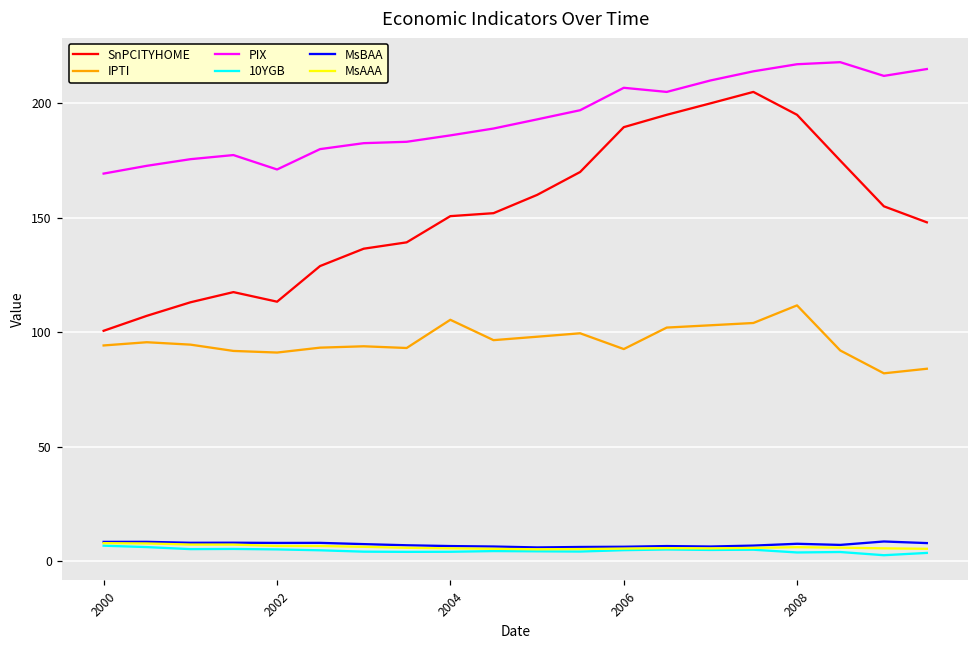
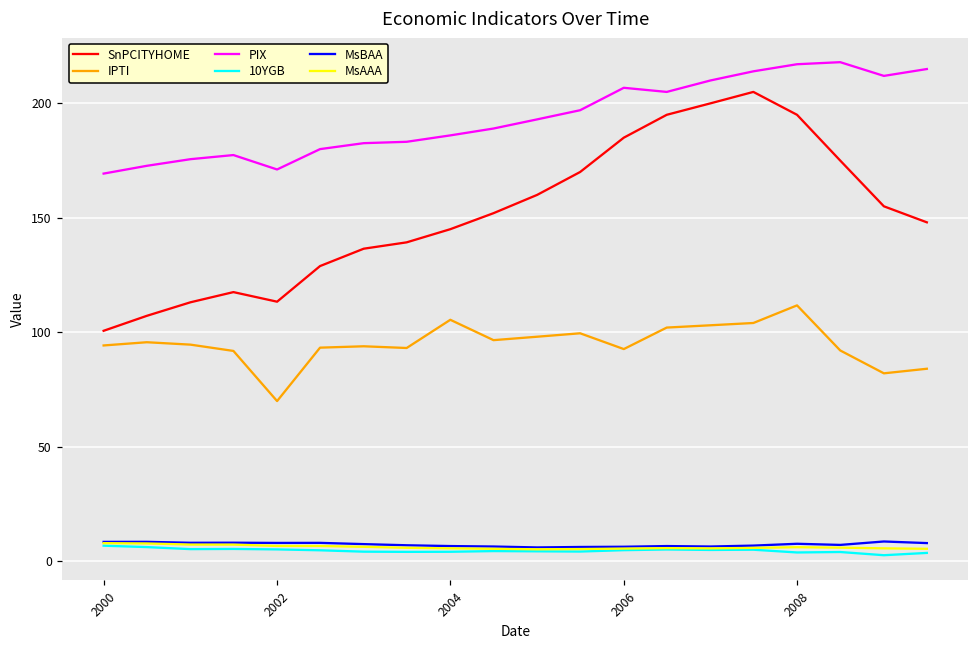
  {
    "SnPCITYHOME": {
      "2000": 101,
      "2002": 113,
-     "2004": 151,
-     "2006": 190,
+     "2004": 145,
+     "2006": 185,
      "2008": 195
    },
    "IPTI": {
      "2000": 94,
-     "2002": 91,
+     "2002": 70,
      "2004": 105,
      "2006": 93,
      "2008": 112
    },
    "PIX": {
      "2000": 169,
      "2002": 171,
      "2004": 186,
      "2006": 207,
      "2008": 217
    },
    "10YGB": {
      "2002": 5,
      "2004": 4,
      "2008": 4
    },
    "MsBAA": {
      "2002": 8,
      "2008": 8
    },
    "MsAAA": {
      "2002": 7,
      "2008": 6
    }
  }
